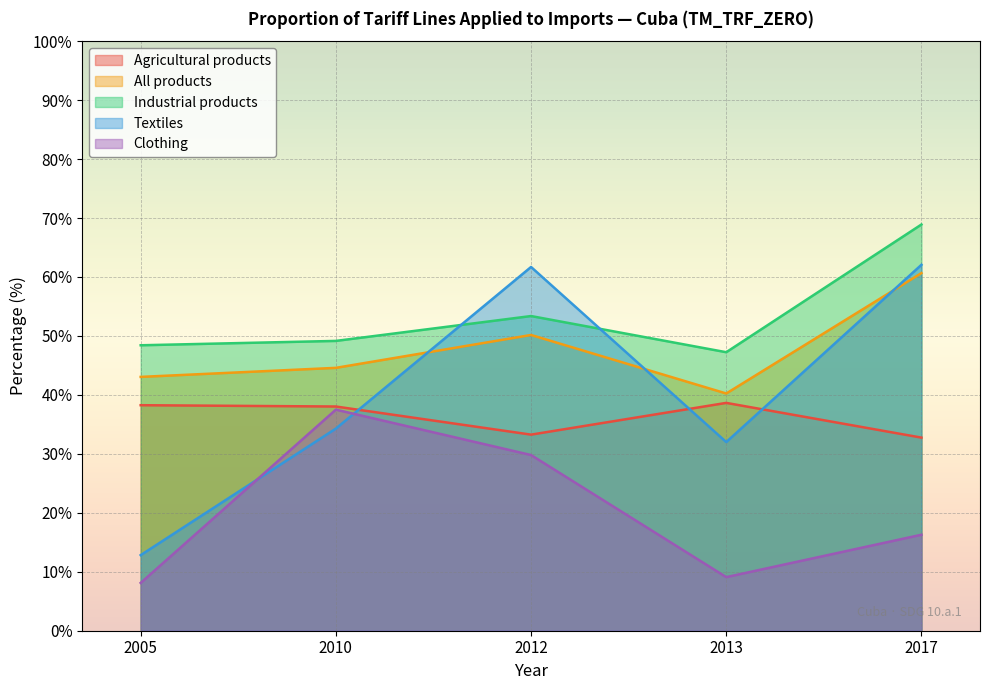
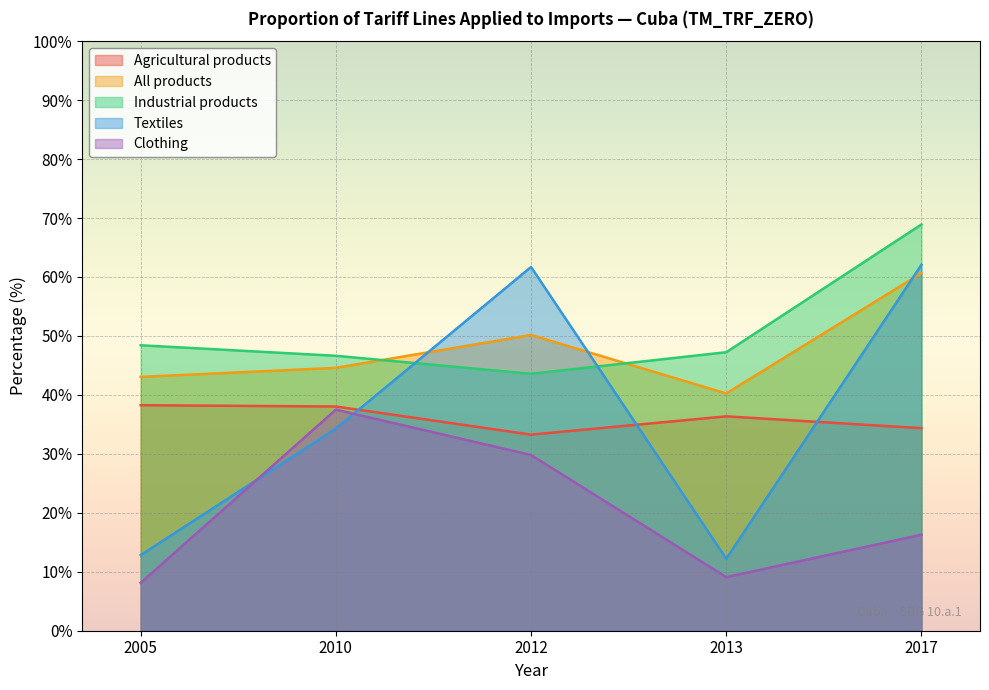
  {
    "Agricultural products": {
      "2005": "38%",
      "2010": "38%",
      "2012": "33%",
-     "2013": "39%",
-     "2017": "33%"
+     "2013": "36%",
+     "2017": "34%"
    },
    "All products": {
      "2005": "43%",
      "2010": "45%",
      "2012": "50%",
      "2013": "40%",
      "2017": "61%"
    },
    "Industrial products": {
      "2005": "48%",
-     "2010": "49%",
-     "2012": "53%",
+     "2010": "47%",
+     "2012": "44%",
      "2013": "47%",
      "2017": "69%"
    },
    "Textiles": {
      "2005": "13%",
      "2010": "34%",
      "2012": "62%",
-     "2013": "32%",
+     "2013": "12%",
      "2017": "62%"
    },
    "Clothing": {
      "2005": "8%",
      "2010": "38%",
      "2012": "30%",
      "2013": "9%",
      "2017": "16%"
    }
  }
